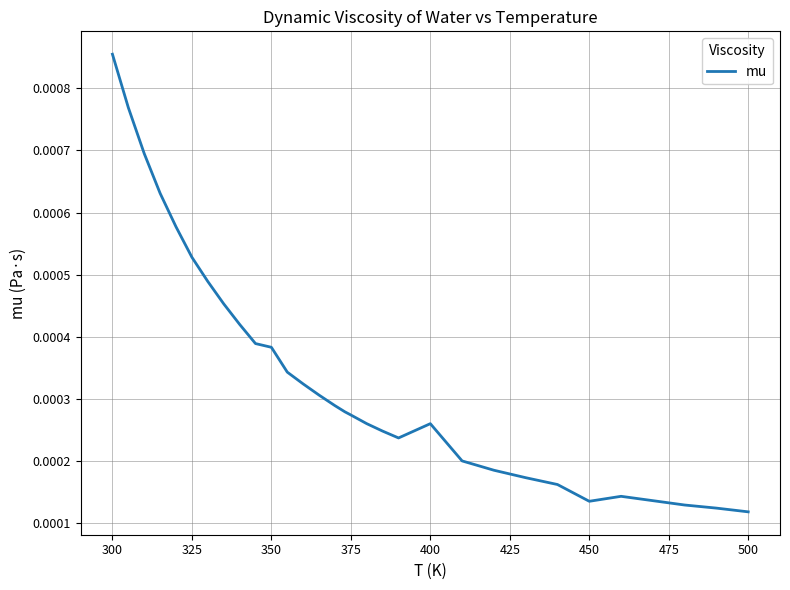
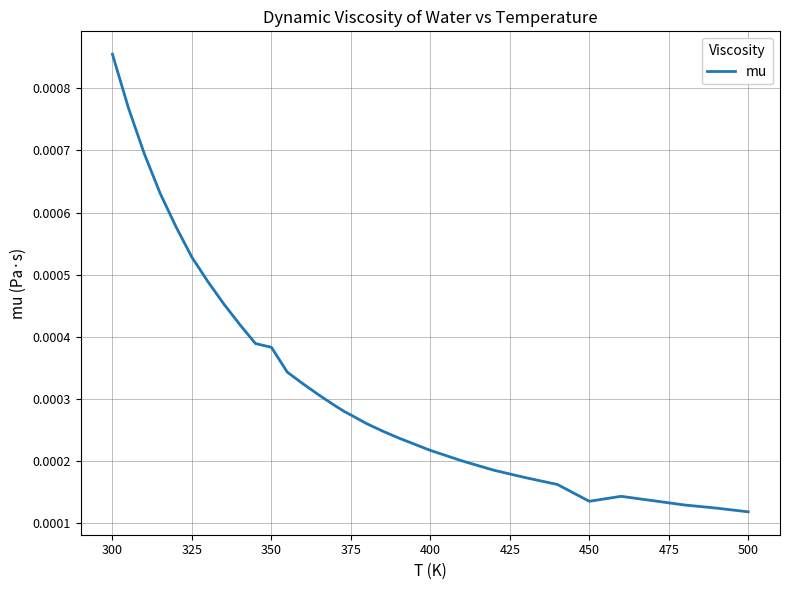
  {
    "300": 0.00086,
    "325": 0.00053,
    "350": 0.00038,
    "375": 0.00027,
-   "400": 0.00026,
+   "400": 0.00022,
    "450": 0.00014,
    "500": 0.00012
  }
